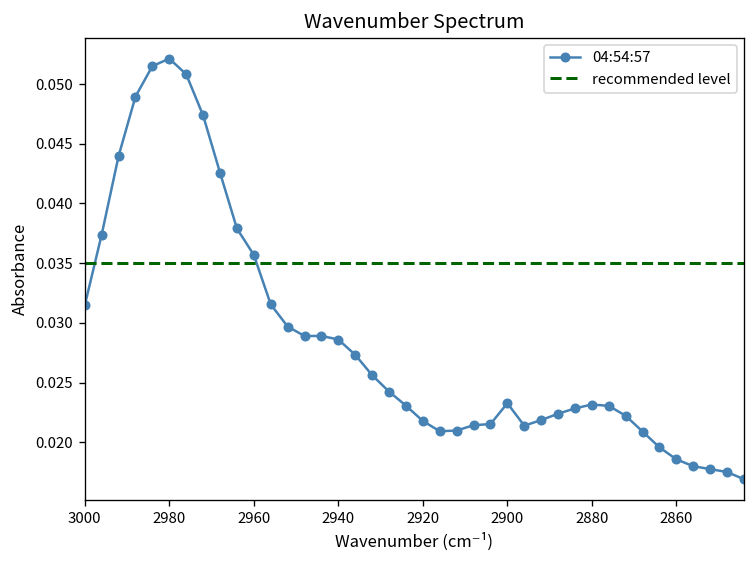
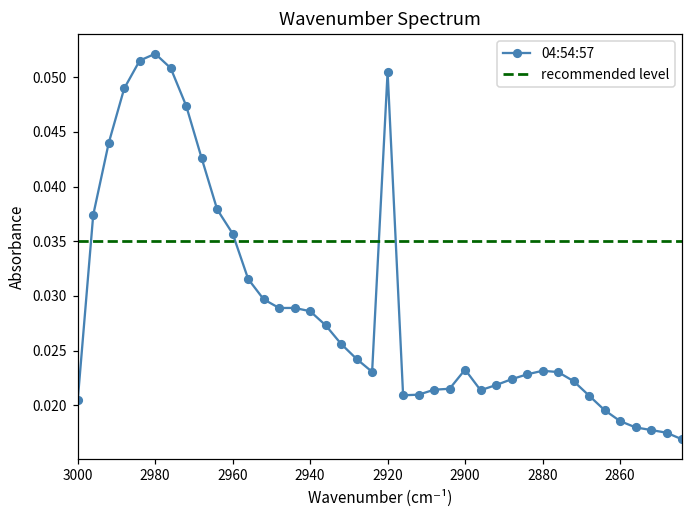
  {
-   "3000": 0.031,
+   "3000": 0.020,
    "2980": 0.052,
    "2960": 0.036,
    "2940": 0.029,
-   "2920": 0.022,
+   "2920": 0.050,
    "2900": 0.023,
    "2880": 0.023,
    "2860": 0.019
  }
